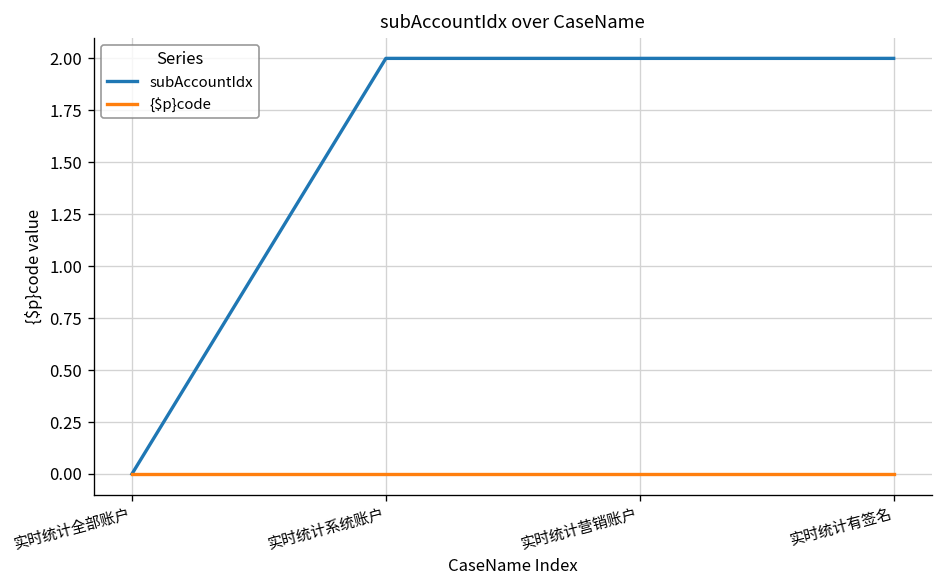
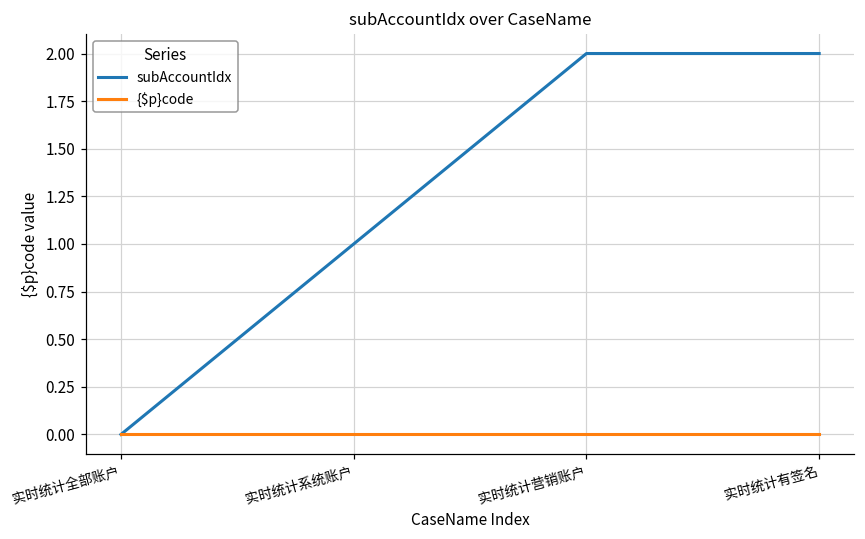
  {
    "subAccountIdx": {
-     "实时统计系统账户": 2,
+     "实时统计系统账户": 1,
      "实时统计营销账户": 2,
      "实时统计有签名": 2
    },
    "{$p}code": {
      "实时统计系统账户": 0,
      "实时统计营销账户": 0,
      "实时统计有签名": 0
    }
  }
